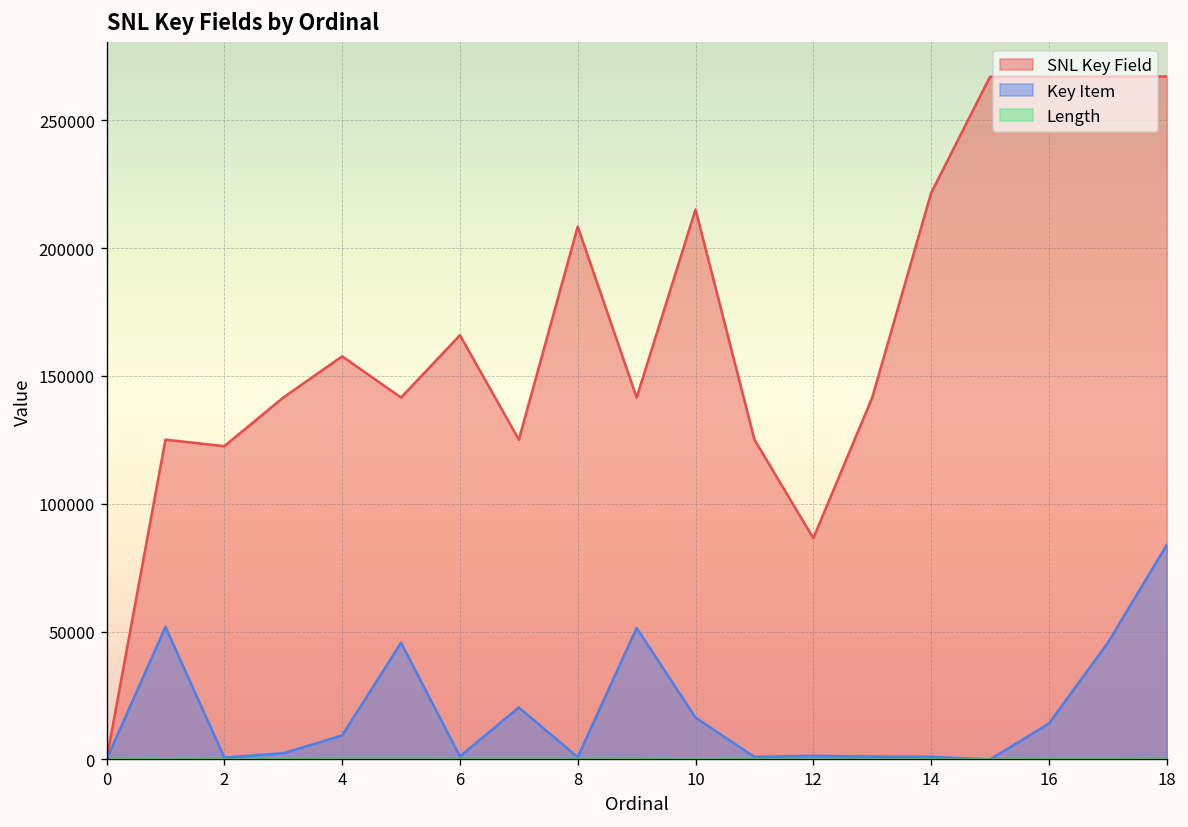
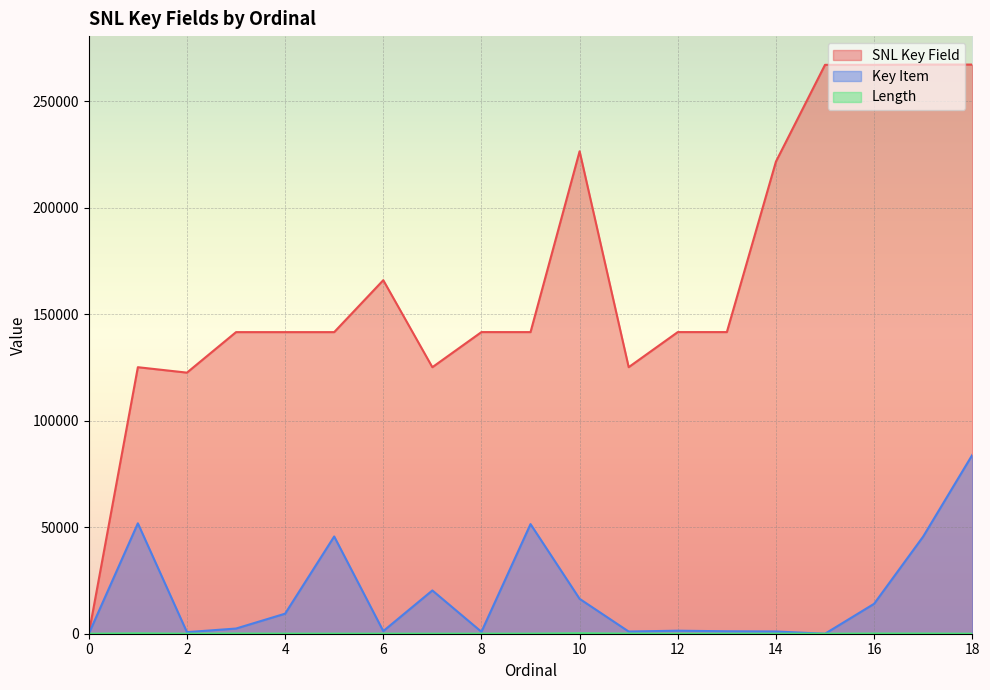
  {
    "SNL Key Field": {
      "2": 123000,
-     "4": 158000,
+     "4": 142000,
      "6": 166000,
-     "8": 208000,
-     "10": 215000,
-     "12": 87000,
+     "8": 142000,
+     "10": 226000,
+     "12": 142000,
      "14": 222000,
      "18": 267000
    },
    "Key Item": {
      "4": 9000,
      "6": 1000,
      "10": 16000,
      "12": 1000,
      "16": 14000,
      "18": 84000
    },
    "Length": {
      "4": 0,
      "6": 0,
      "10": 0,
      "12": 0,
      "16": 0,
      "18": 0
    }
  }
